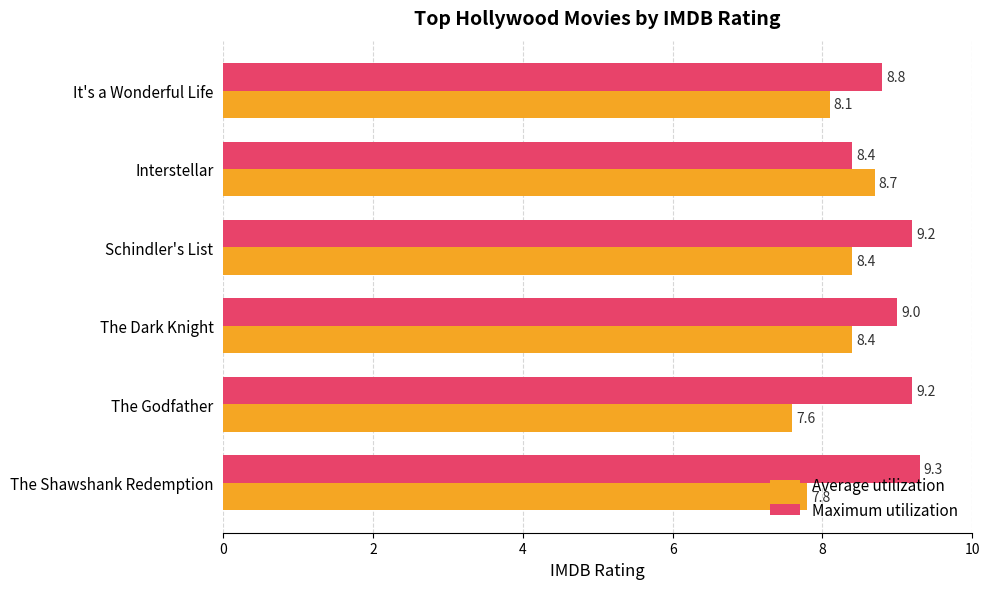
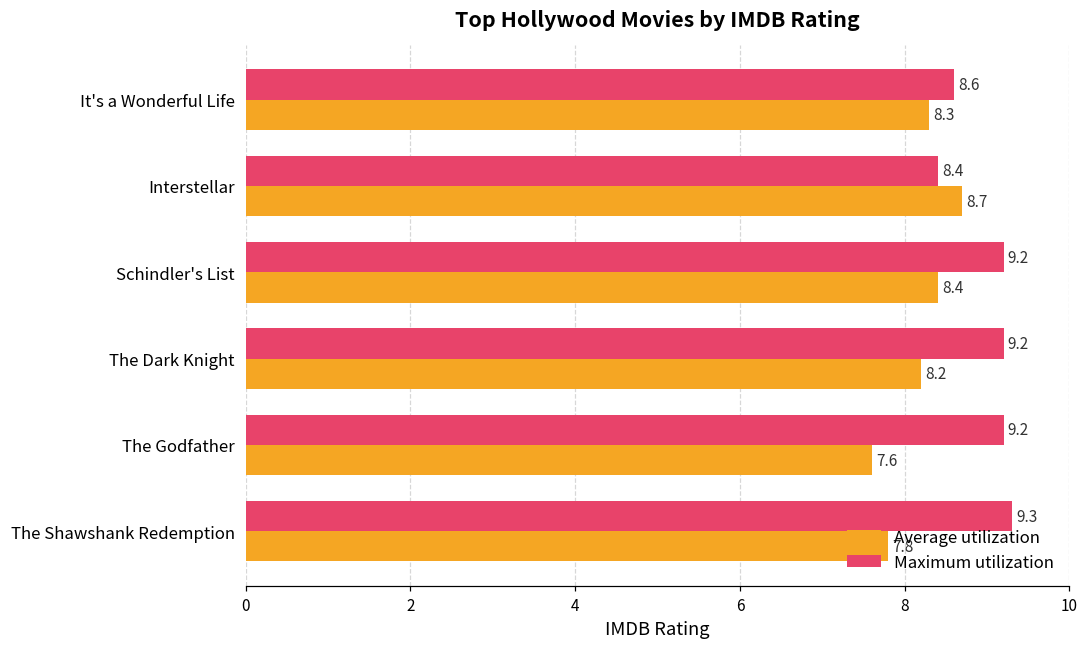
  {
    "Average utilization": {
-     "It's a Wonderful Life": 8.1,
+     "It's a Wonderful Life": 8.3,
      "Interstellar": 8.7,
      "Schindler's List": 8.4,
-     "The Dark Knight": 8.4,
+     "The Dark Knight": 8.2,
      "The Godfather": 7.6,
      "The Shawshank Redemption": 7.8
    },
    "Maximum utilization": {
-     "It's a Wonderful Life": 8.8,
+     "It's a Wonderful Life": 8.6,
      "Interstellar": 8.4,
      "Schindler's List": 9.2,
-     "The Dark Knight": 9.0,
+     "The Dark Knight": 9.2,
      "The Godfather": 9.2,
      "The Shawshank Redemption": 9.3
    }
  }
